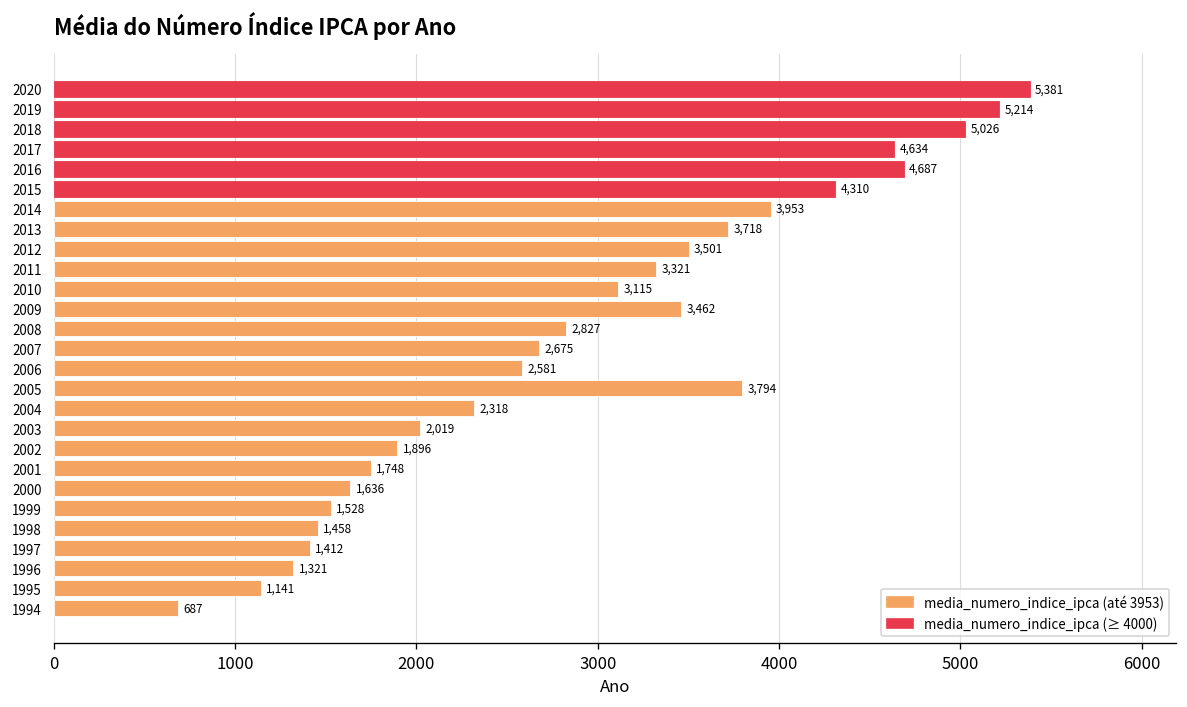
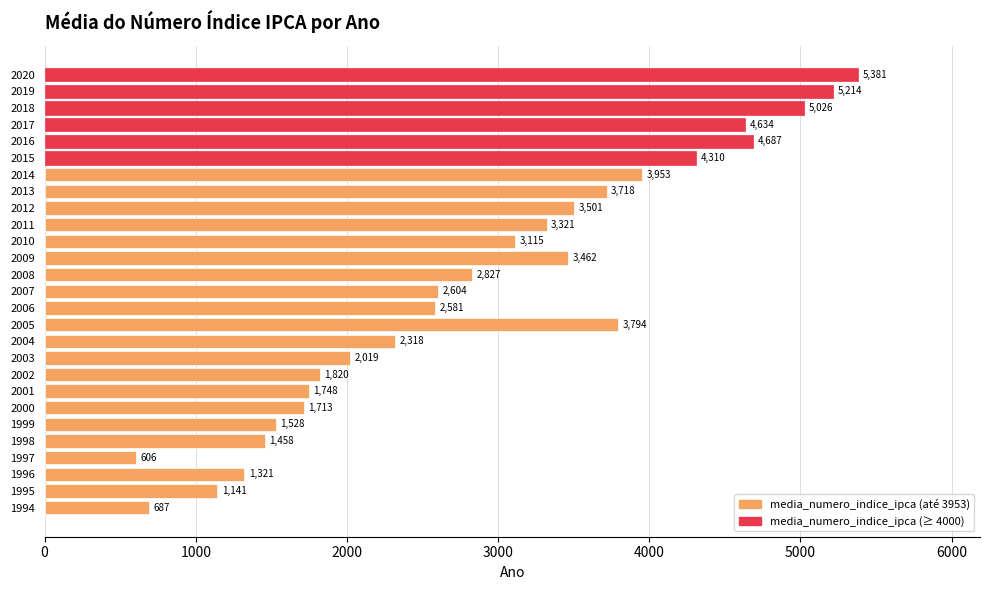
  {
    "2020": "5,381",
    "2019": "5,214",
    "2018": "5,026",
    "2017": "4,634",
    "2016": "4,687",
    "2015": "4,310",
    "2014": "3,953",
    "2013": "3,718",
    "2012": "3,501",
    "2011": "3,321",
    "2010": "3,115",
    "2009": "3,462",
    "2008": "2,827",
-   "2007": "2,675",
+   "2007": "2,604",
    "2006": "2,581",
    "2005": "3,794",
    "2004": "2,318",
    "2003": "2,019",
-   "2002": "1,896",
+   "2002": "1,820",
    "2001": "1,748",
-   "2000": "1,636",
+   "2000": "1,713",
    "1999": "1,528",
    "1998": "1,458",
-   "1997": "1,412",
+   "1997": "606",
    "1996": "1,321",
    "1995": "1,141",
    "1994": "687"
  }
